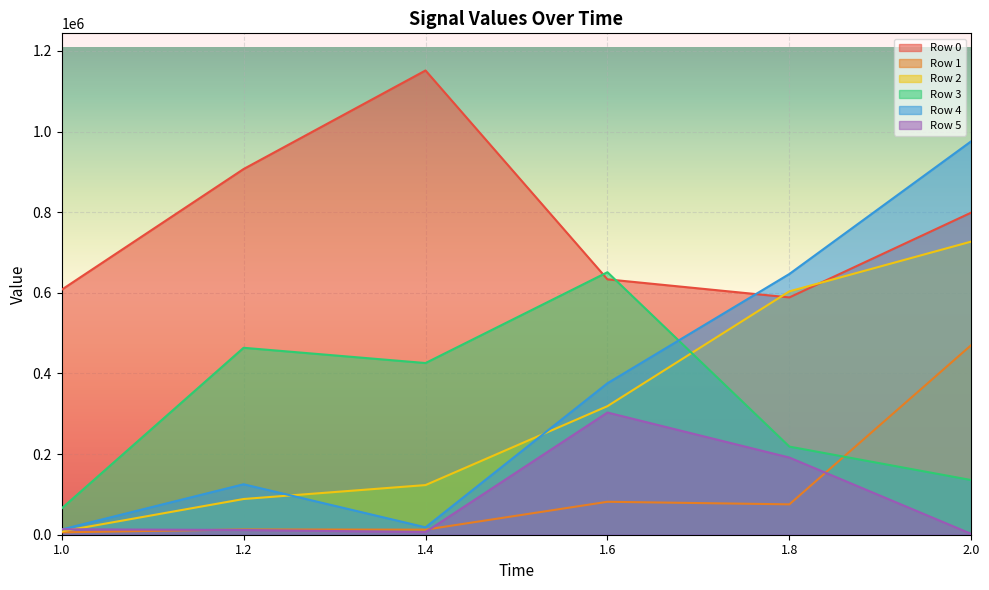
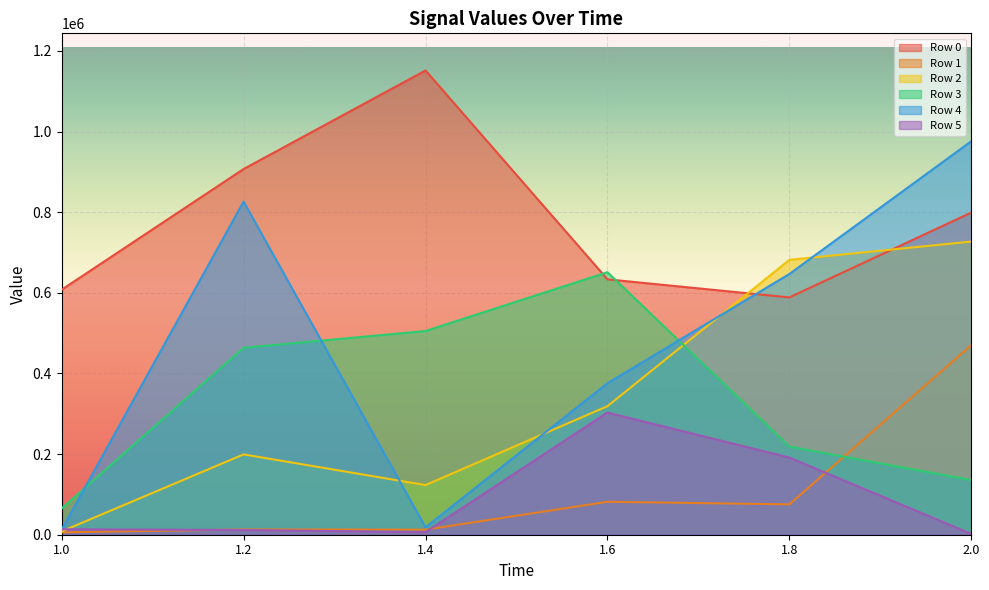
  {
    "Row 2": {
-     "1.2": 90000,
+     "1.2": 200000,
      "1.4": 120000,
      "1.6": 320000,
-     "1.8": 600000,
+     "1.8": 680000,
      "2.0": 730000
    },
    "Row 3": {
      "1.0": 70000,
      "1.2": 460000,
-     "1.4": 430000,
+     "1.4": 510000,
      "1.6": 650000,
      "1.8": 220000,
      "2.0": 140000
    },
    "Row 4": {
-     "1.2": 130000,
+     "1.2": 830000,
      "1.6": 380000,
      "1.8": 650000,
      "2.0": 980000
    },
    "Row 5": {
      "1.6": 300000,
      "1.8": 190000,
      "2.0": 0
    }
  }
